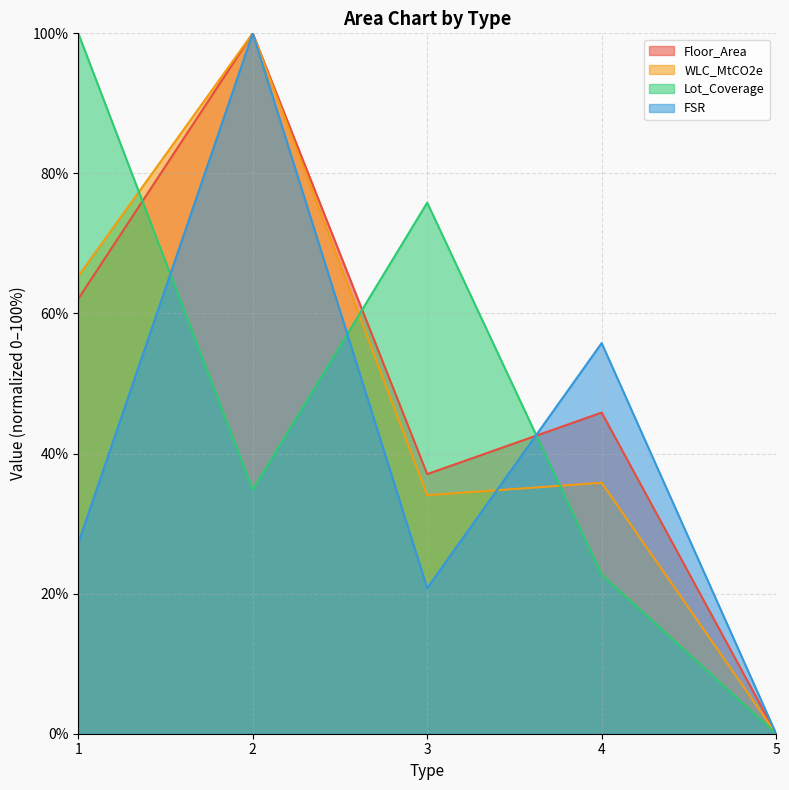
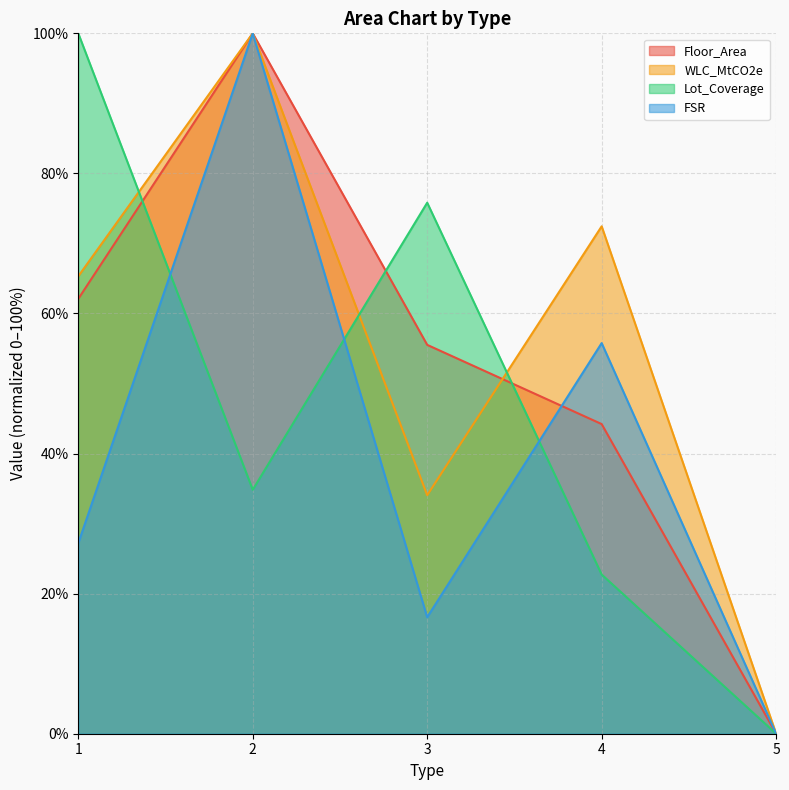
  {
    "Floor_Area": {
      "1": "62%",
-     "3": "37%",
-     "4": "46%"
+     "3": "56%",
+     "4": "44%"
    },
    "WLC_MtCO2e": {
      "1": "65%",
      "3": "34%",
-     "4": "36%"
+     "4": "72%"
    },
    "Lot_Coverage": {
      "1": "100%",
      "2": "35%",
      "3": "76%",
      "4": "23%"
    },
    "FSR": {
      "1": "27%",
-     "3": "21%",
+     "3": "17%",
      "4": "56%"
    }
  }
